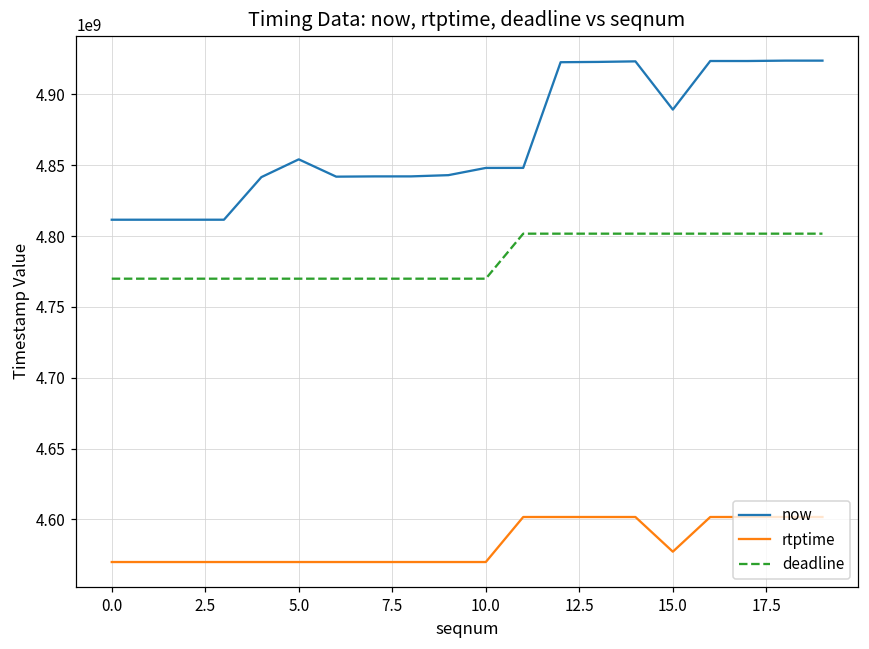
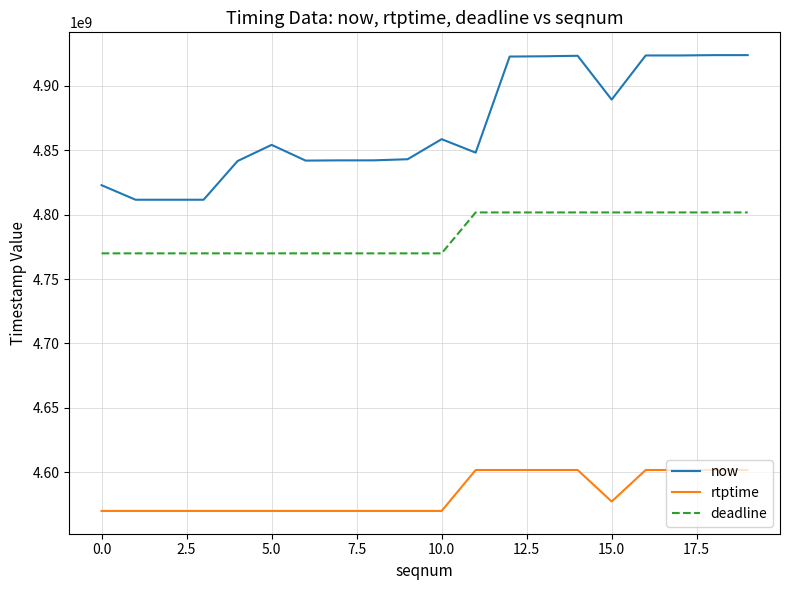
  {
    "now": {
-     "0.0": 4812000000,
+     "0.0": 4823000000,
      "5.0": 4854000000,
-     "10.0": 4848000000,
+     "10.0": 4859000000,
      "15.0": 4889000000
    },
    "rtptime": {
      "0.0": 4570000000,
      "5.0": 4570000000,
      "10.0": 4570000000,
      "15.0": 4577000000
    },
    "deadline": {
      "0.0": 4770000000,
      "5.0": 4770000000,
      "10.0": 4770000000,
      "15.0": 4802000000
    }
  }
